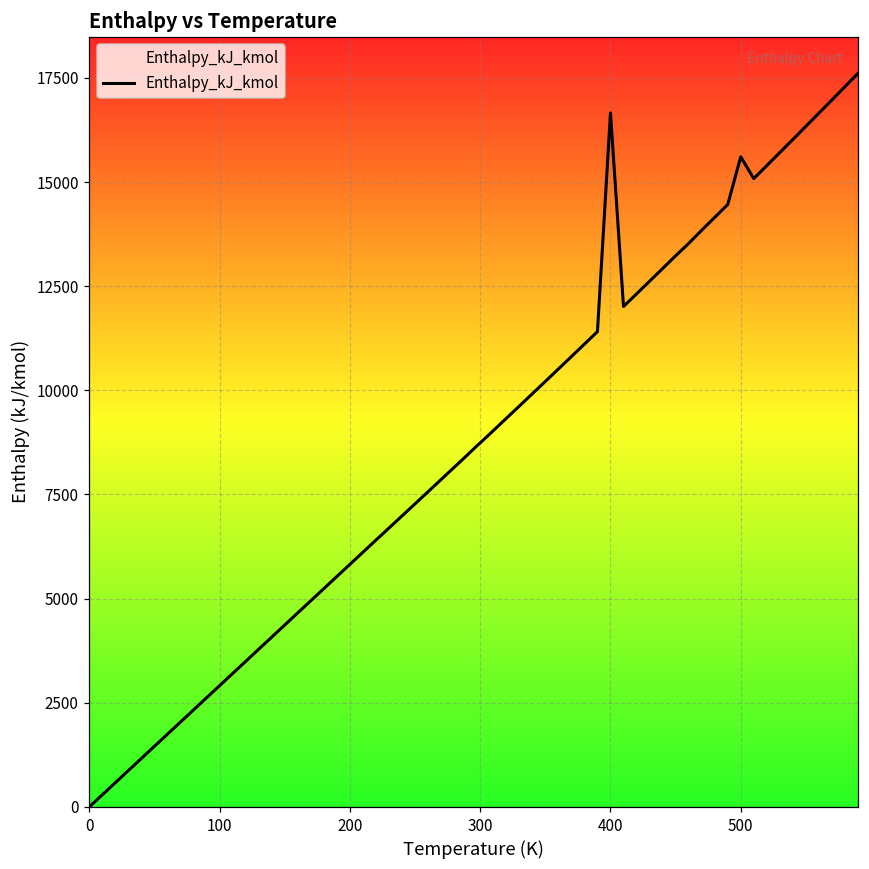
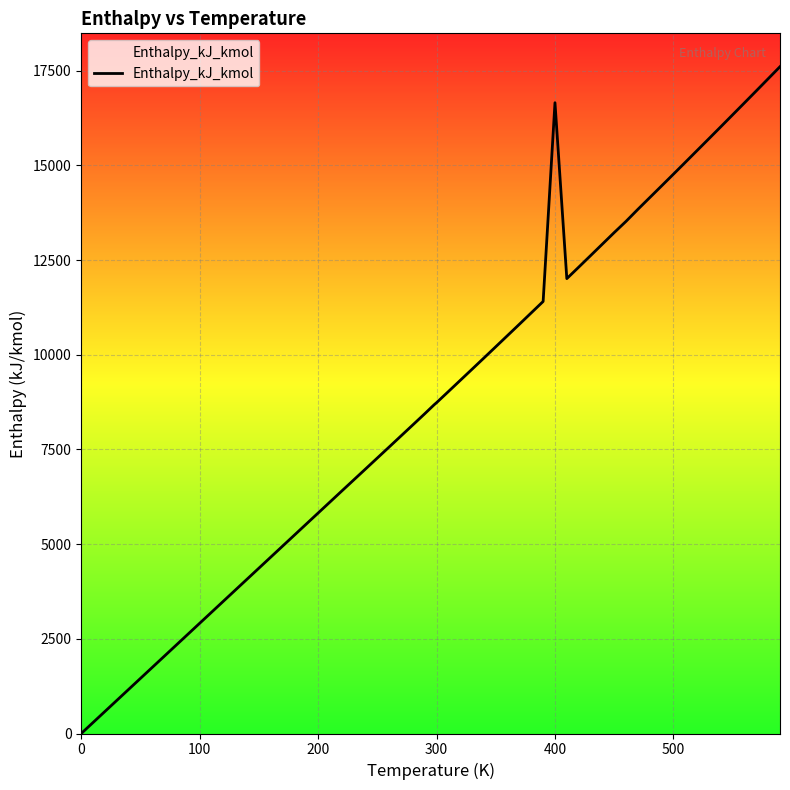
  {
    "0": 0,
    "300": 8700,
    "400": 16700,
-   "500": 15600
+   "500": 14800
  }
